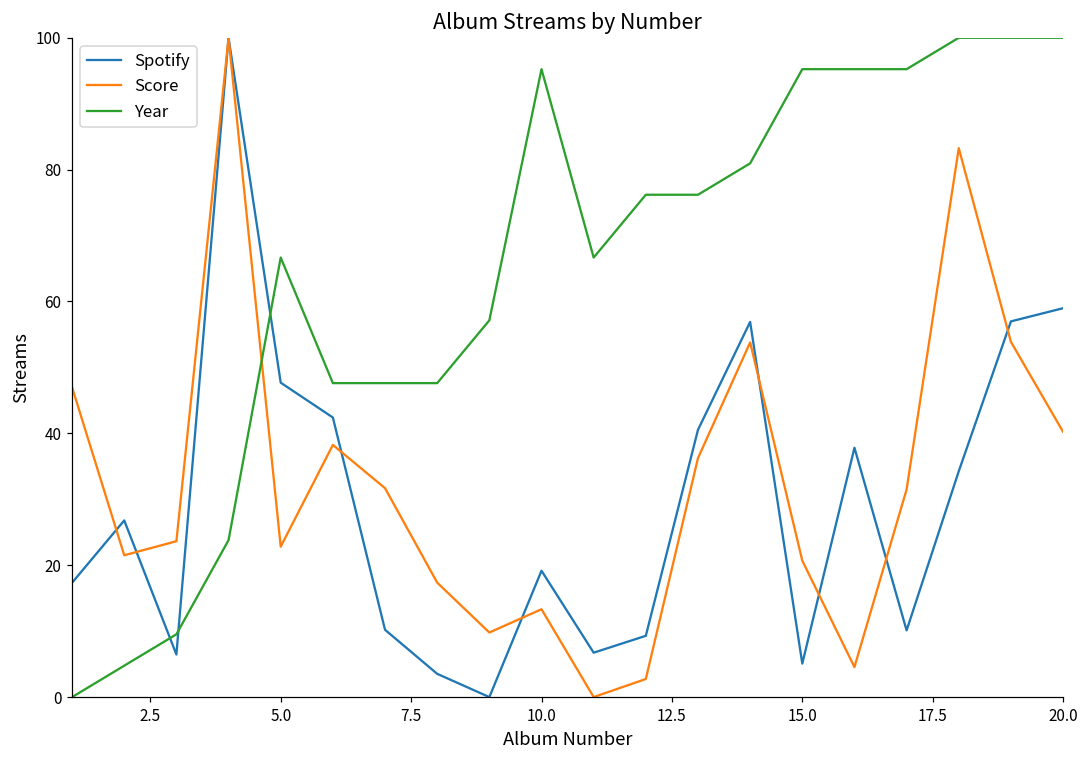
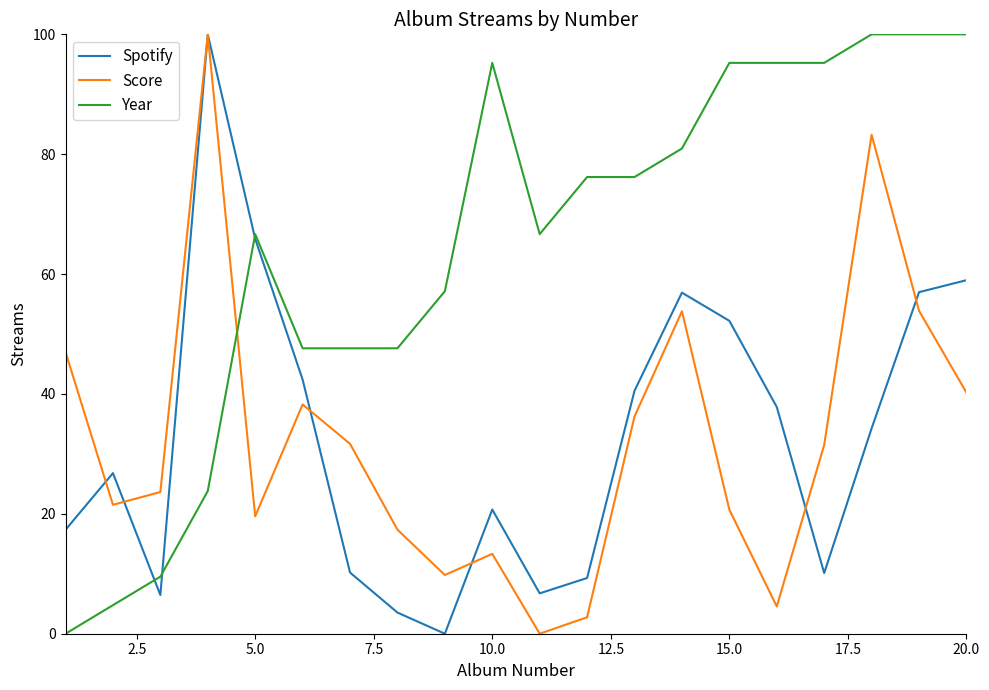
  {
    "Spotify": {
-     "5.0": 48,
-     "10.0": 19,
-     "15.0": 5,
+     "5.0": 66,
+     "10.0": 21,
+     "15.0": 52,
      "20.0": 59
    },
    "Score": {
-     "5.0": 23,
+     "5.0": 20,
      "10.0": 13,
      "15.0": 21,
      "20.0": 40
    },
    "Year": {
      "5.0": 67,
      "10.0": 95,
      "15.0": 95,
      "20.0": 100
    }
  }
